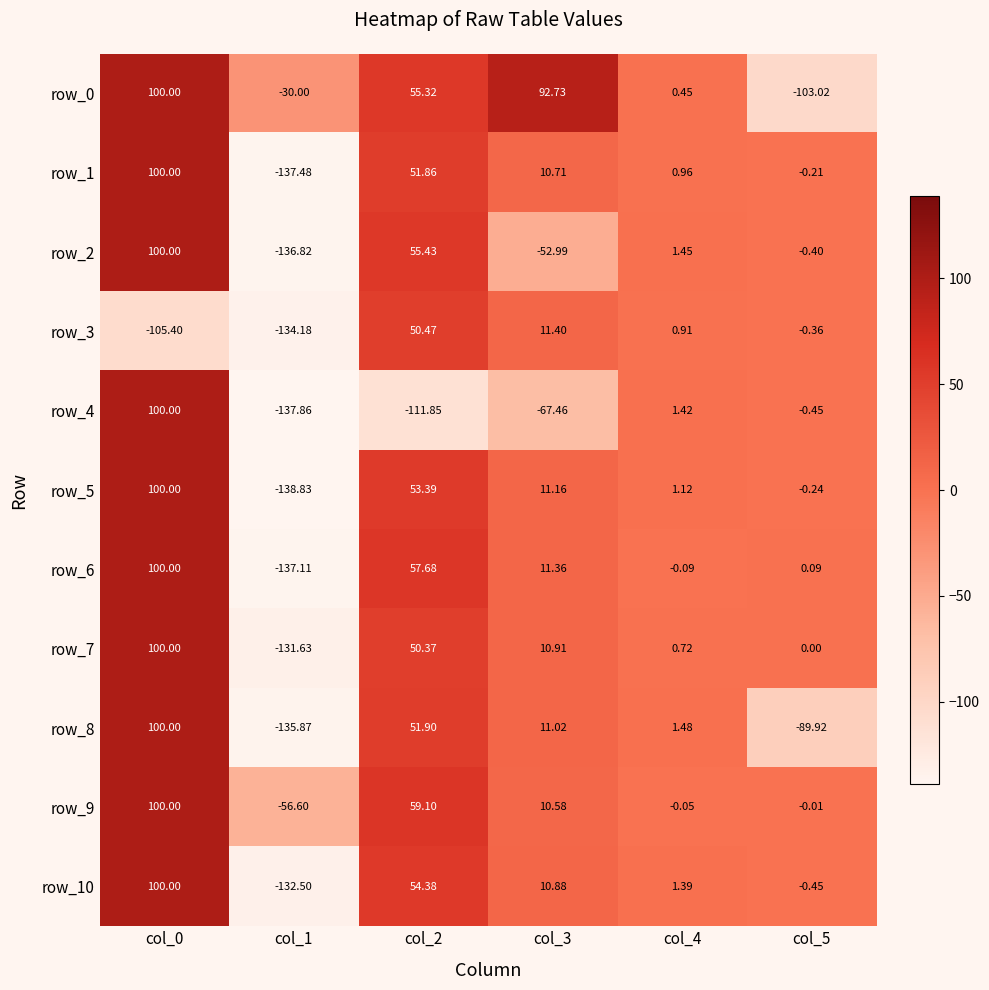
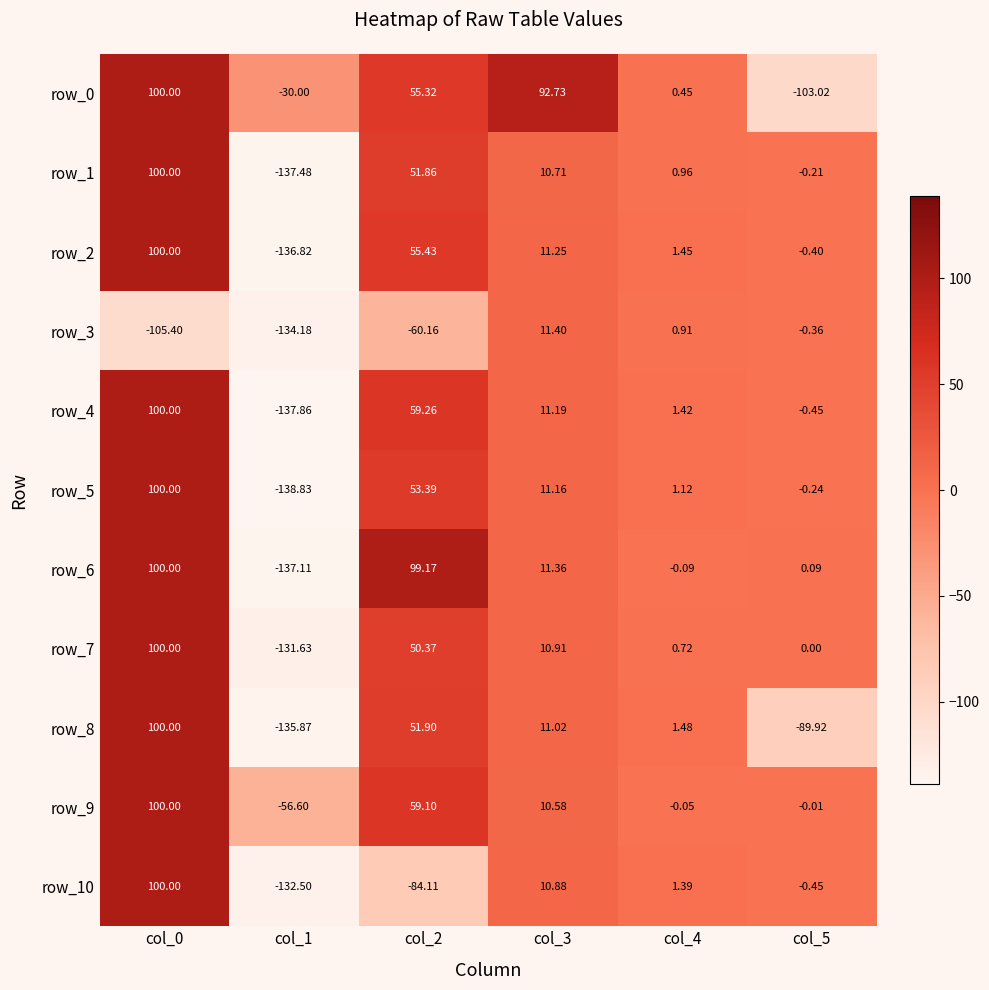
  {
    "row_0": {
      "col_0": 100.00,
      "col_1": -30.00,
      "col_2": 55.32,
      "col_3": 92.73,
      "col_4": 0.45,
      "col_5": -103.02
    },
    "row_1": {
      "col_0": 100.00,
      "col_1": -137.48,
      "col_2": 51.86,
      "col_3": 10.71,
      "col_4": 0.96,
      "col_5": -0.21
    },
    "row_2": {
      "col_0": 100.00,
      "col_1": -136.82,
      "col_2": 55.43,
-     "col_3": -52.99,
+     "col_3": 11.25,
      "col_4": 1.45,
      "col_5": -0.40
    },
    "row_3": {
      "col_0": -105.40,
      "col_1": -134.18,
-     "col_2": 50.47,
+     "col_2": -60.16,
      "col_3": 11.40,
      "col_4": 0.91,
      "col_5": -0.36
    },
    "row_4": {
      "col_0": 100.00,
      "col_1": -137.86,
-     "col_2": -111.85,
-     "col_3": -67.46,
+     "col_2": 59.26,
+     "col_3": 11.19,
      "col_4": 1.42,
      "col_5": -0.45
    },
    "row_5": {
      "col_0": 100.00,
      "col_1": -138.83,
      "col_2": 53.39,
      "col_3": 11.16,
      "col_4": 1.12,
      "col_5": -0.24
    },
    "row_6": {
      "col_0": 100.00,
      "col_1": -137.11,
-     "col_2": 57.68,
+     "col_2": 99.17,
      "col_3": 11.36,
      "col_4": -0.09,
      "col_5": 0.09
    },
    "row_7": {
      "col_0": 100.00,
      "col_1": -131.63,
      "col_2": 50.37,
      "col_3": 10.91,
      "col_4": 0.72,
      "col_5": 0.00
    },
    "row_8": {
      "col_0": 100.00,
      "col_1": -135.87,
      "col_2": 51.90,
      "col_3": 11.02,
      "col_4": 1.48,
      "col_5": -89.92
    },
    "row_9": {
      "col_0": 100.00,
      "col_1": -56.60,
      "col_2": 59.10,
      "col_3": 10.58,
      "col_4": -0.05,
      "col_5": -0.01
    },
    "row_10": {
      "col_0": 100.00,
      "col_1": -132.50,
-     "col_2": 54.38,
+     "col_2": -84.11,
      "col_3": 10.88,
      "col_4": 1.39,
      "col_5": -0.45
    }
  }
